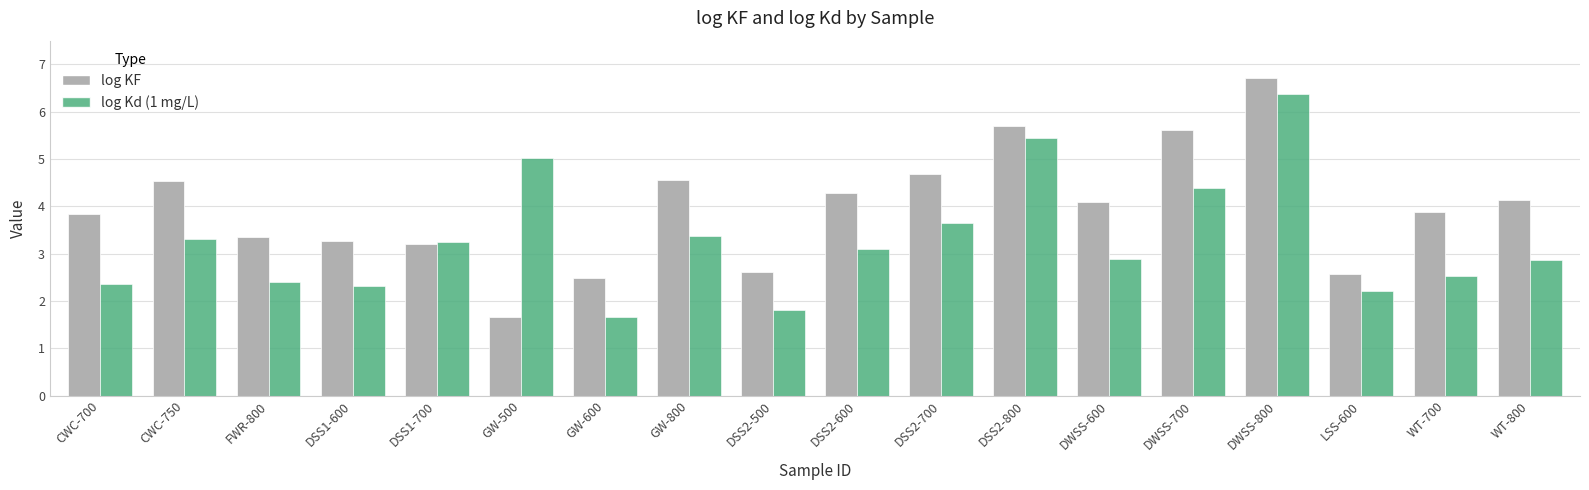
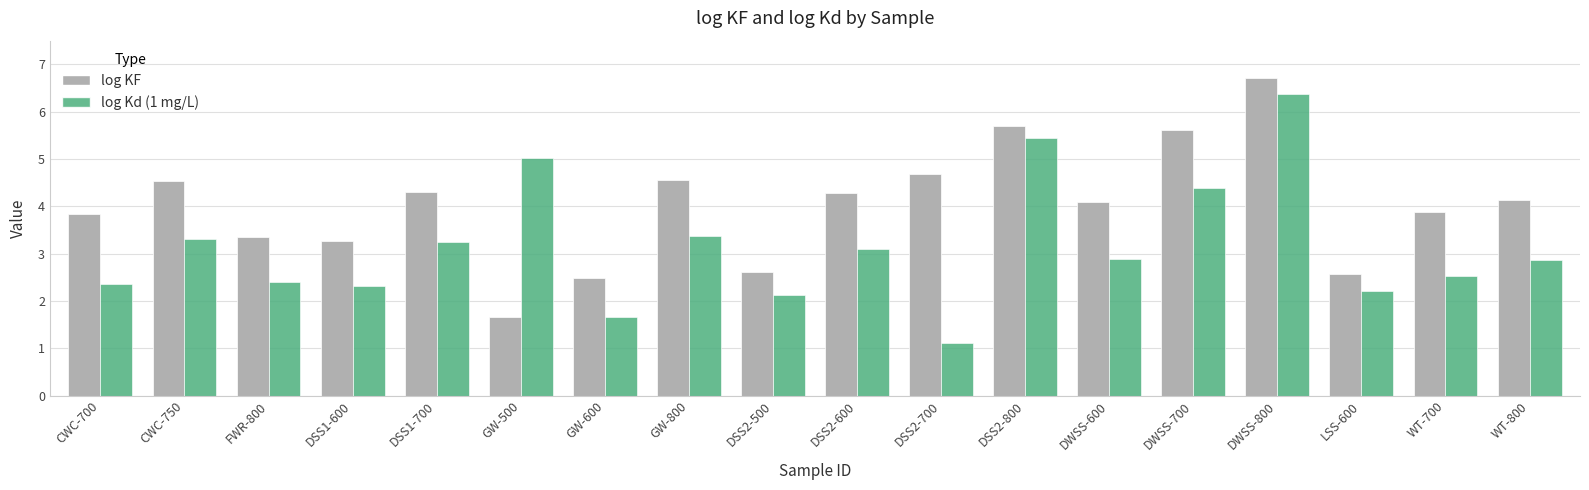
  {
    "log KF": {
      "CWC-700": 3.8,
      "CWC-750": 4.5,
      "FWR-800": 3.4,
      "DSS1-600": 3.3,
-     "DSS1-700": 3.2,
+     "DSS1-700": 4.3,
      "GW-500": 1.7,
      "GW-600": 2.5,
      "GW-800": 4.6,
      "DSS2-500": 2.6,
      "DSS2-600": 4.3,
      "DSS2-700": 4.7,
      "DSS2-800": 5.7,
      "DWSS-600": 4.1,
      "DWSS-700": 5.6,
      "DWSS-800": 6.7,
      "LSS-600": 2.6,
      "WT-700": 3.9,
      "WT-800": 4.1
    },
    "log Kd (1 mg/L)": {
      "CWC-700": 2.4,
      "CWC-750": 3.3,
      "FWR-800": 2.4,
      "DSS1-600": 2.3,
      "DSS1-700": 3.2,
      "GW-500": 5.0,
      "GW-600": 1.7,
      "GW-800": 3.4,
-     "DSS2-500": 1.8,
+     "DSS2-500": 2.1,
      "DSS2-600": 3.1,
-     "DSS2-700": 3.6,
+     "DSS2-700": 1.1,
      "DSS2-800": 5.4,
      "DWSS-600": 2.9,
      "DWSS-700": 4.4,
      "DWSS-800": 6.4,
      "LSS-600": 2.2,
      "WT-700": 2.5,
      "WT-800": 2.9
    }
  }
